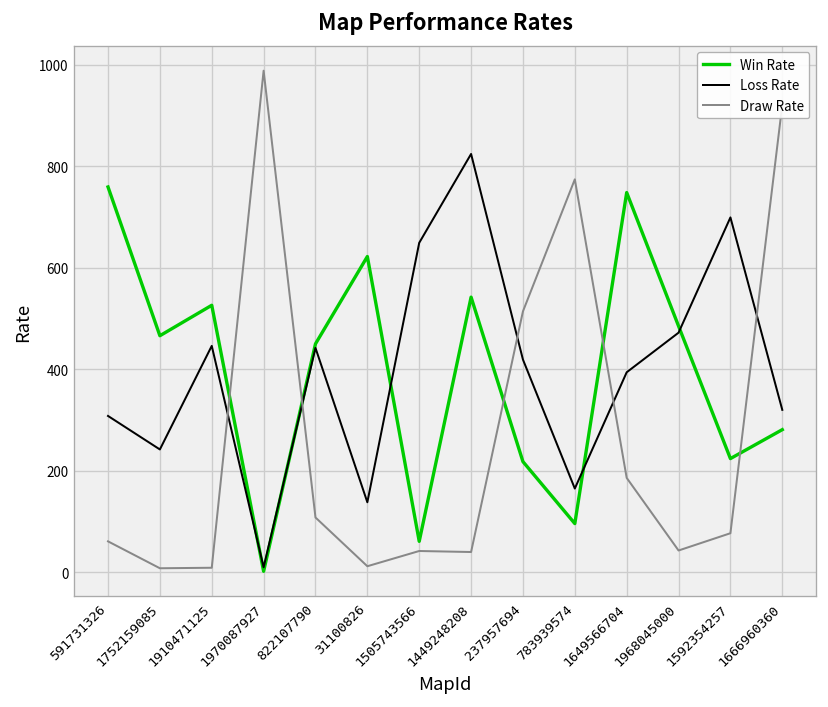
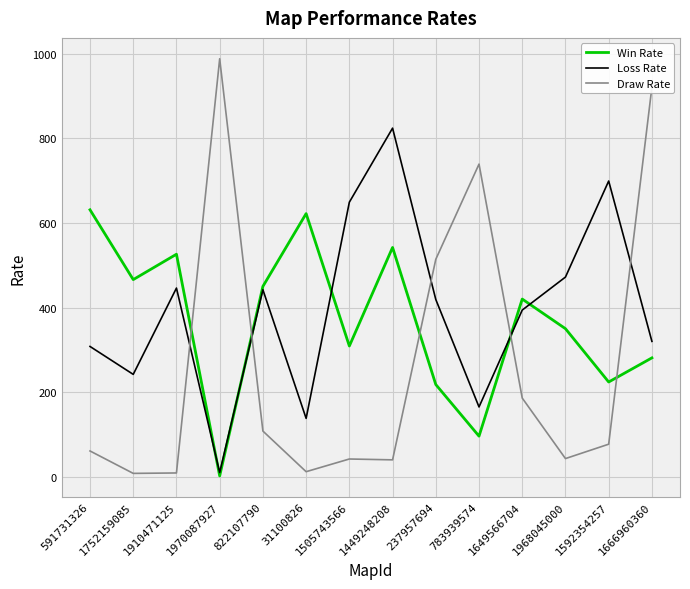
  {
    "Win Rate": {
-     "591731326": 760,
+     "591731326": 630,
      "1752159085": 470,
      "1910471125": 530,
      "1970087927": 0,
      "822107790": 450,
      "31100826": 620,
-     "1505743566": 60,
+     "1505743566": 310,
      "1449248208": 540,
      "237957694": 220,
      "783939574": 100,
-     "1649566704": 750,
-     "1968045000": 490,
+     "1649566704": 420,
+     "1968045000": 350,
      "1592354257": 220,
      "1666960360": 280
    },
    "Loss Rate": {
      "591731326": 310,
      "1752159085": 240,
      "1910471125": 450,
      "1970087927": 10,
      "822107790": 440,
      "31100826": 140,
      "1505743566": 650,
      "1449248208": 820,
      "237957694": 420,
      "783939574": 170,
      "1649566704": 390,
      "1968045000": 470,
      "1592354257": 700,
      "1666960360": 320
    },
    "Draw Rate": {
      "591731326": 60,
      "1752159085": 10,
      "1910471125": 10,
      "1970087927": 990,
      "822107790": 110,
      "31100826": 10,
      "1505743566": 40,
      "1449248208": 40,
      "237957694": 510,
-     "783939574": 770,
+     "783939574": 740,
      "1649566704": 190,
      "1968045000": 40,
      "1592354257": 80
    }
  }
